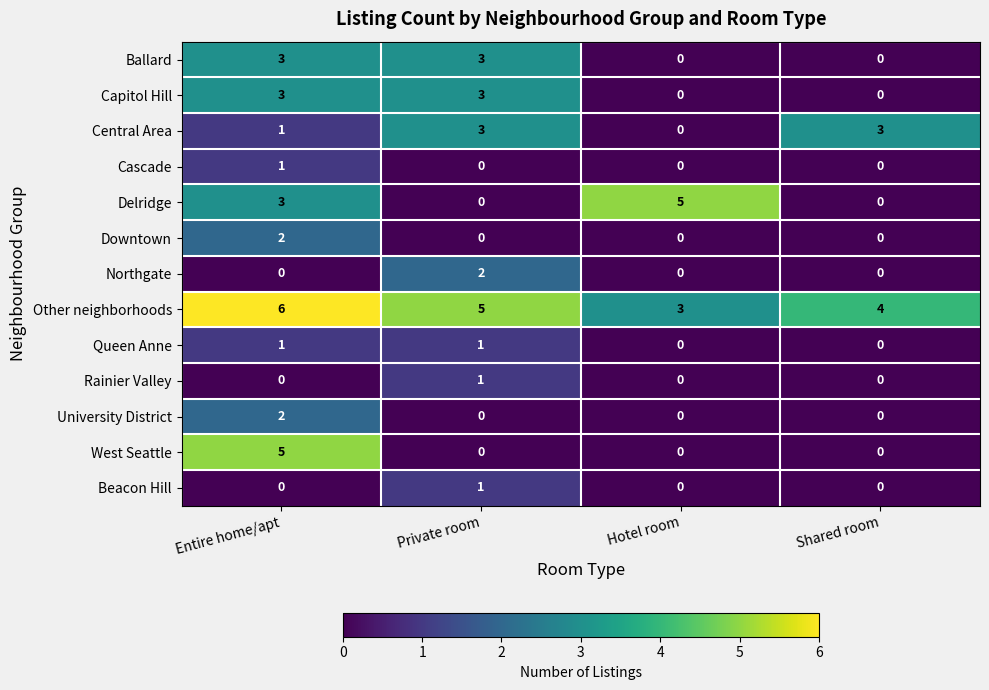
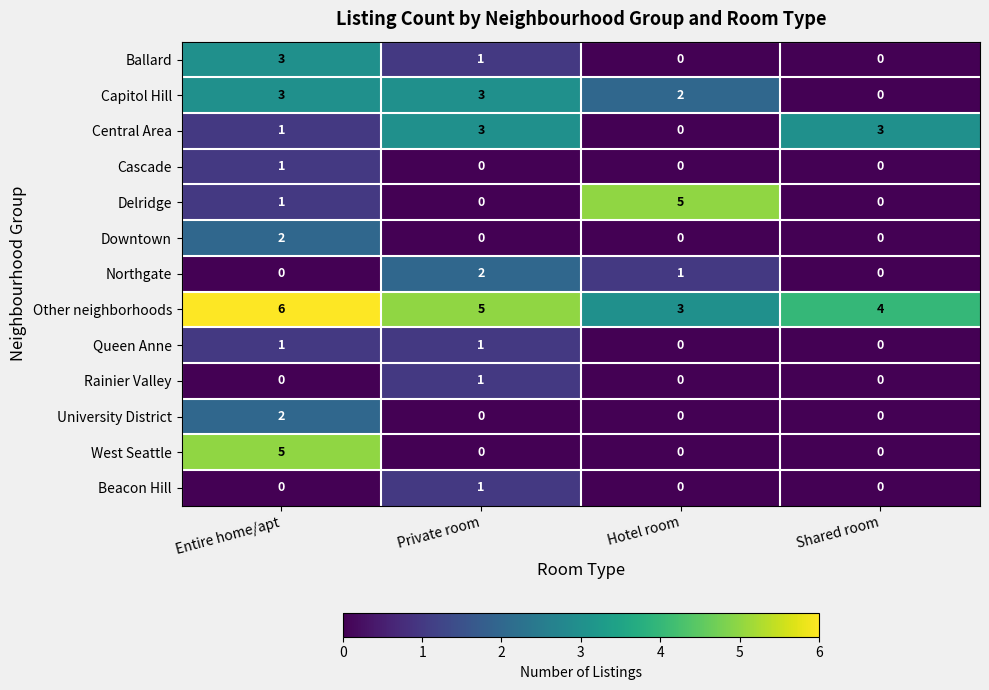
  {
    "Ballard": {
      "Entire home/apt": 3,
-     "Private room": 3,
+     "Private room": 1,
      "Hotel room": 0,
      "Shared room": 0
    },
    "Capitol Hill": {
      "Entire home/apt": 3,
      "Private room": 3,
-     "Hotel room": 0,
+     "Hotel room": 2,
      "Shared room": 0
    },
    "Central Area": {
      "Entire home/apt": 1,
      "Private room": 3,
      "Hotel room": 0,
      "Shared room": 3
    },
    "Cascade": {
      "Entire home/apt": 1,
      "Private room": 0,
      "Hotel room": 0,
      "Shared room": 0
    },
    "Delridge": {
-     "Entire home/apt": 3,
+     "Entire home/apt": 1,
      "Private room": 0,
      "Hotel room": 5,
      "Shared room": 0
    },
    "Downtown": {
      "Entire home/apt": 2,
      "Private room": 0,
      "Hotel room": 0,
      "Shared room": 0
    },
    "Northgate": {
      "Entire home/apt": 0,
      "Private room": 2,
-     "Hotel room": 0,
+     "Hotel room": 1,
      "Shared room": 0
    },
    "Other neighborhoods": {
      "Entire home/apt": 6,
      "Private room": 5,
      "Hotel room": 3,
      "Shared room": 4
    },
    "Queen Anne": {
      "Entire home/apt": 1,
      "Private room": 1,
      "Hotel room": 0,
      "Shared room": 0
    },
    "Rainier Valley": {
      "Entire home/apt": 0,
      "Private room": 1,
      "Hotel room": 0,
      "Shared room": 0
    },
    "University District": {
      "Entire home/apt": 2,
      "Private room": 0,
      "Hotel room": 0,
      "Shared room": 0
    },
    "West Seattle": {
      "Entire home/apt": 5,
      "Private room": 0,
      "Hotel room": 0,
      "Shared room": 0
    },
    "Beacon Hill": {
      "Entire home/apt": 0,
      "Private room": 1,
      "Hotel room": 0,
      "Shared room": 0
    }
  }
